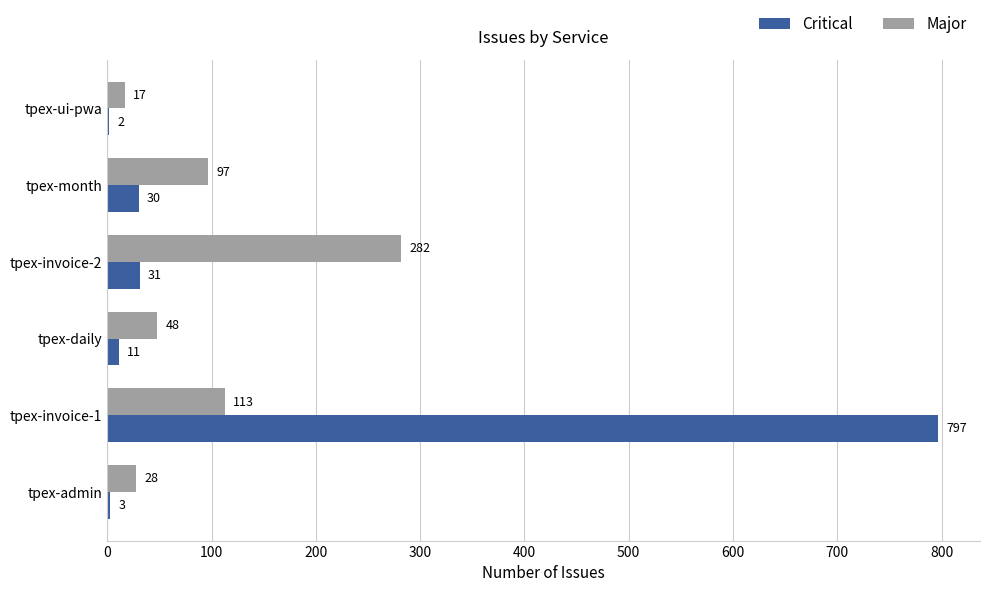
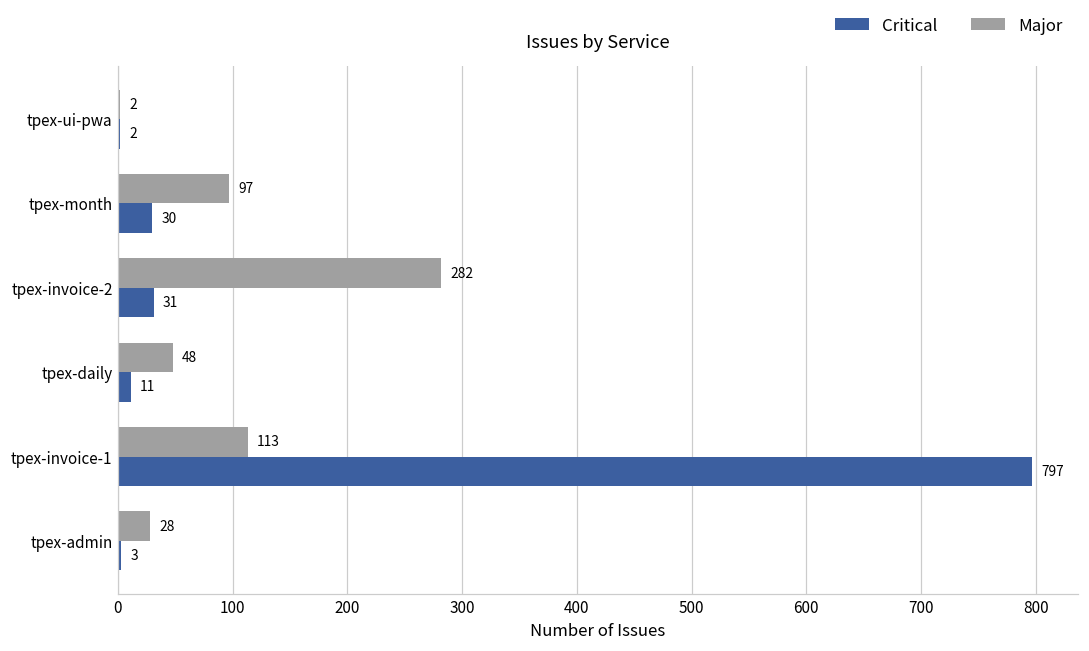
  {
    "Critical": {
      "tpex-ui-pwa": 2,
      "tpex-month": 30,
      "tpex-invoice-2": 31,
      "tpex-daily": 11,
      "tpex-invoice-1": 797,
      "tpex-admin": 3
    },
    "Major": {
-     "tpex-ui-pwa": 17,
+     "tpex-ui-pwa": 2,
      "tpex-month": 97,
      "tpex-invoice-2": 282,
      "tpex-daily": 48,
      "tpex-invoice-1": 113,
      "tpex-admin": 28
    }
  }
